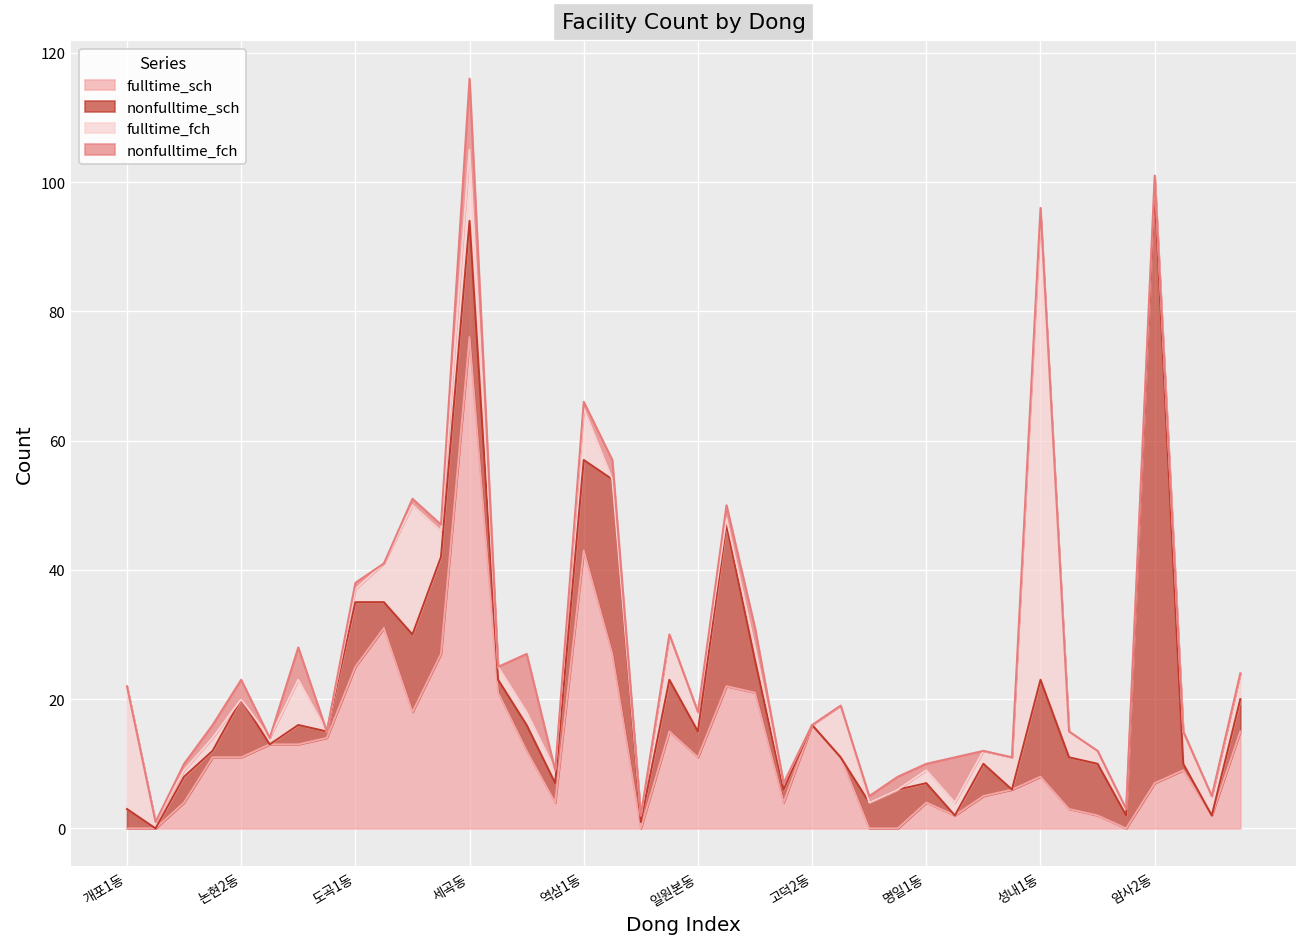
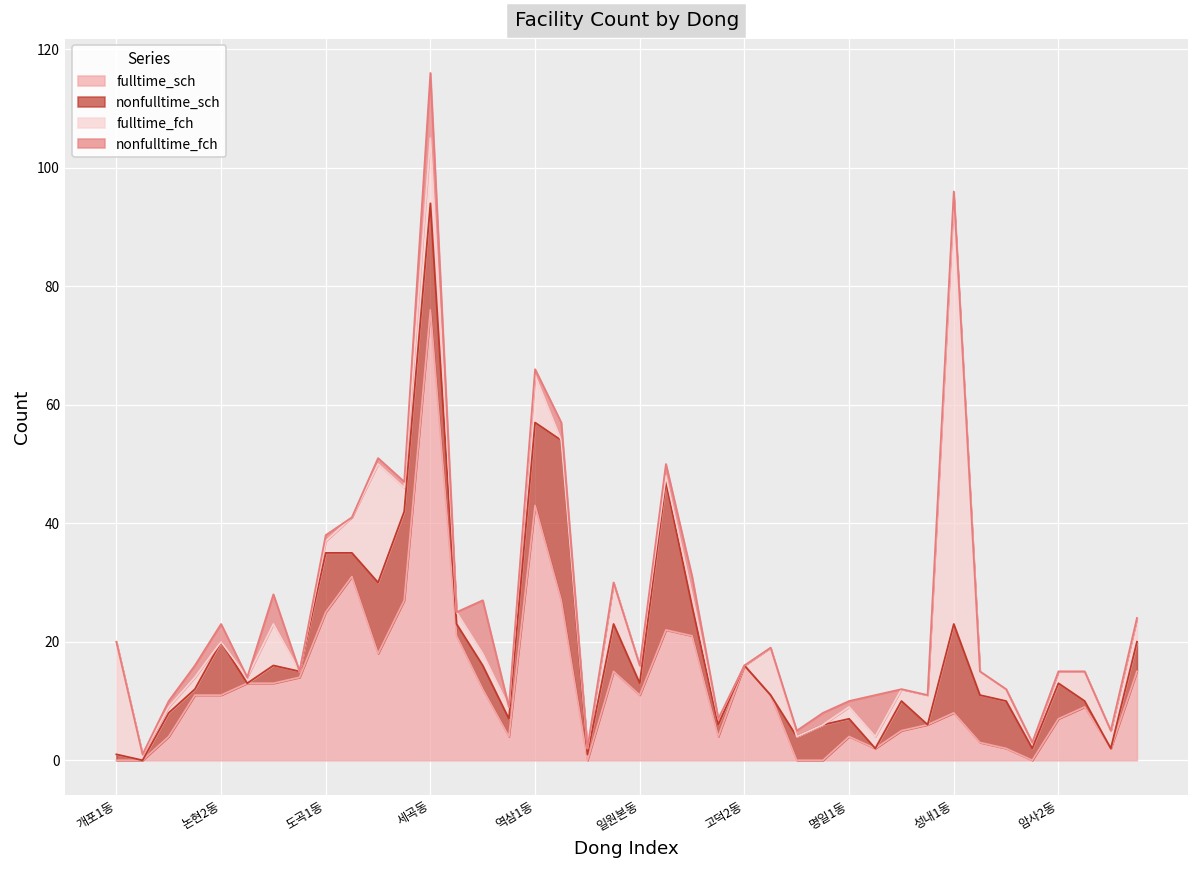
  {
    "nonfulltime_sch": {
-     "개포1동": 3,
+     "개포1동": 1,
      "도곡1동": 10,
      "세곡동": 18,
      "역삼1동": 14,
-     "일원본동": 4,
+     "일원본동": 2,
      "명일1동": 3,
      "성내1동": 15,
-     "암사2동": 92
+     "암사2동": 6
    },
    "fulltime_fch": {
      "도곡1동": 2,
      "세곡동": 11,
      "역삼1동": 8,
      "명일1동": 2,
      "성내1동": 72
    }
  }
